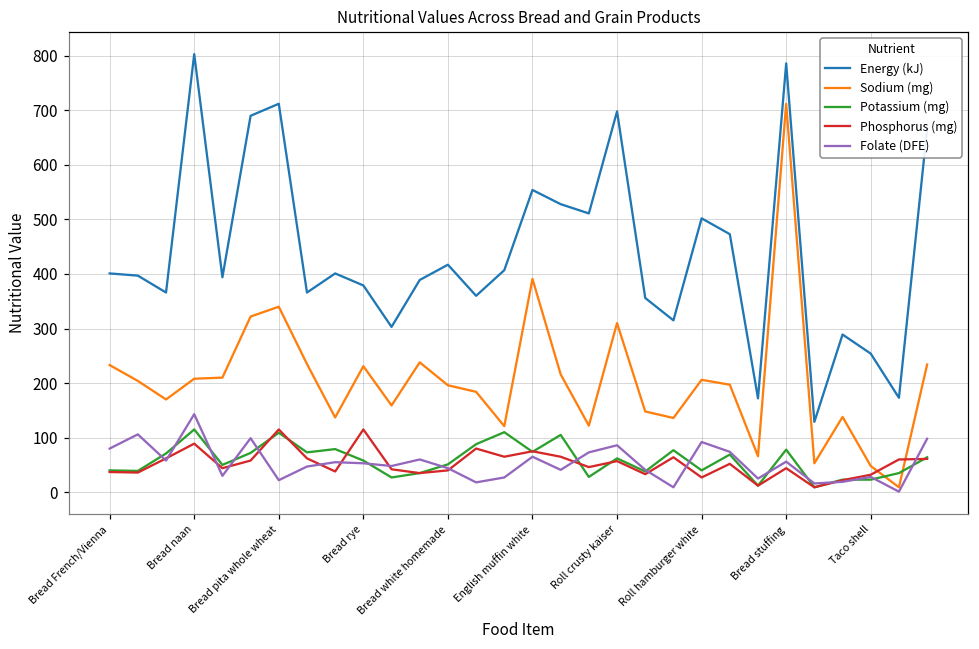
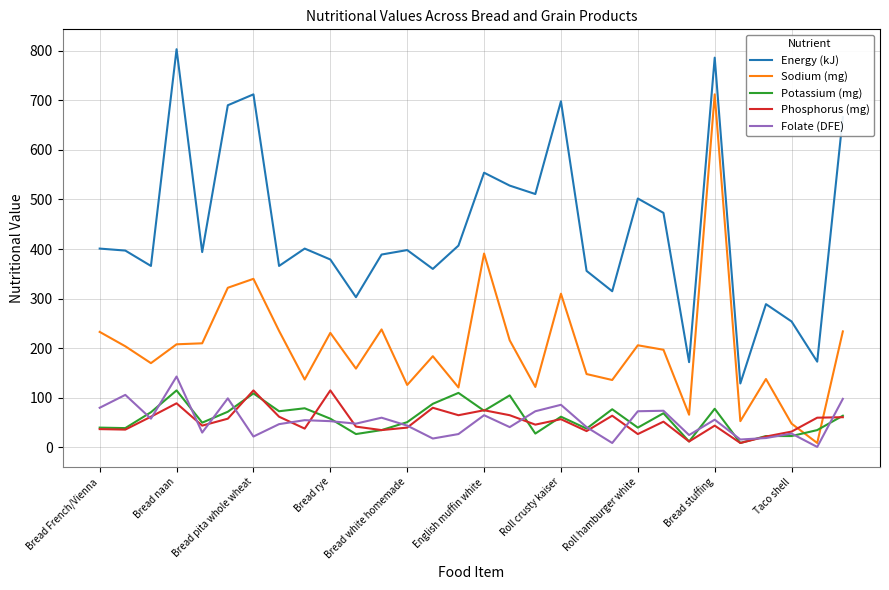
  {
    "Energy (kJ)": {
      "Bread French/Vienna": 400,
      "Bread naan": 800,
      "Bread pita whole wheat": 710,
      "Bread rye": 380,
-     "Bread white homemade": 420,
+     "Bread white homemade": 400,
      "English muffin white": 550,
      "Roll crusty kaiser": 700,
      "Roll hamburger white": 500,
      "Bread stuffing": 790,
      "Taco shell": 250
    },
    "Sodium (mg)": {
      "Bread French/Vienna": 230,
      "Bread naan": 210,
      "Bread pita whole wheat": 340,
      "Bread rye": 230,
-     "Bread white homemade": 200,
+     "Bread white homemade": 130,
      "English muffin white": 390,
      "Roll crusty kaiser": 310,
      "Roll hamburger white": 210,
      "Bread stuffing": 710,
      "Taco shell": 50
    },
    "Potassium (mg)": {
      "Bread naan": 120,
      "Bread pita whole wheat": 110,
      "Bread white homemade": 50,
      "Roll hamburger white": 40,
      "Bread stuffing": 80
    },
    "Phosphorus (mg)": {
      "Bread naan": 90,
      "Bread pita whole wheat": 120,
      "Bread rye": 120,
      "Roll hamburger white": 30,
      "Bread stuffing": 40
    },
    "Folate (DFE)": {
      "Bread French/Vienna": 80,
      "Bread naan": 140,
      "Bread pita whole wheat": 20,
      "English muffin white": 70,
      "Roll crusty kaiser": 90,
-     "Roll hamburger white": 90,
+     "Roll hamburger white": 70,
      "Bread stuffing": 60
    }
  }
